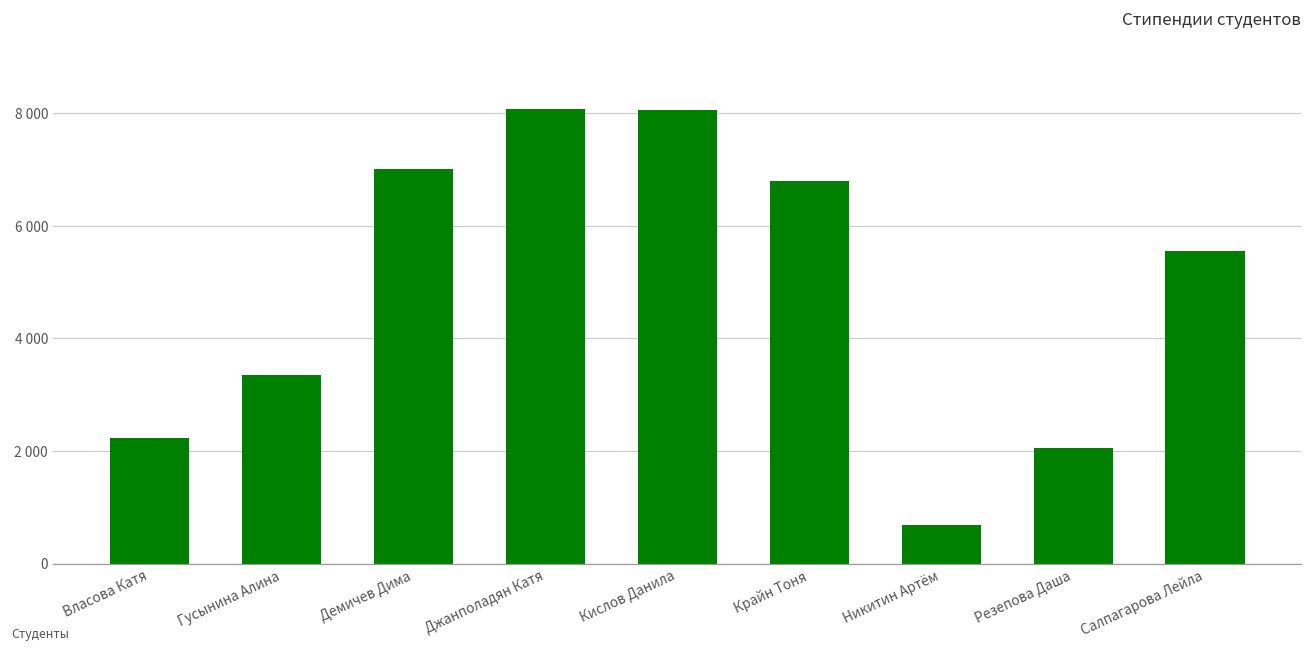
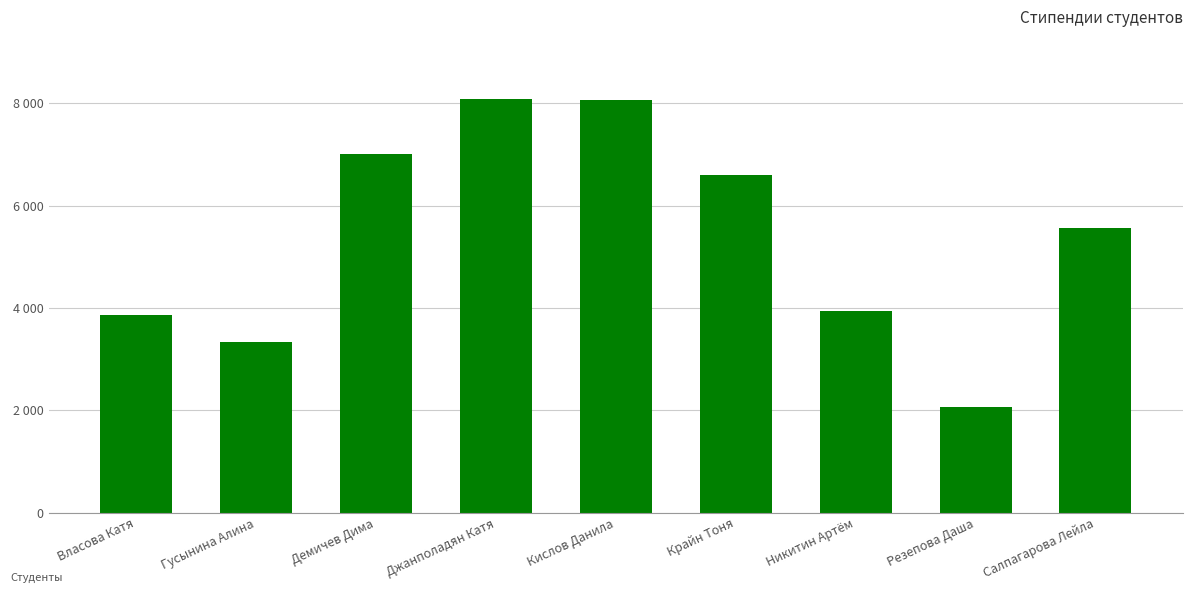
  {
-   "Власова Катя": 2200,
+   "Власова Катя": 3900,
    "Гусынина Алина": 3300,
    "Демичев Дима": 7000,
    "Джанполадян Катя": 8100,
    "Кислов Данила": 8100,
-   "Крайн Тоня": 6800,
-   "Никитин Артём": 700,
+   "Крайн Тоня": 6600,
+   "Никитин Артём": 3900,
    "Резепова Даша": 2100,
    "Салпагарова Лейла": 5600
  }
